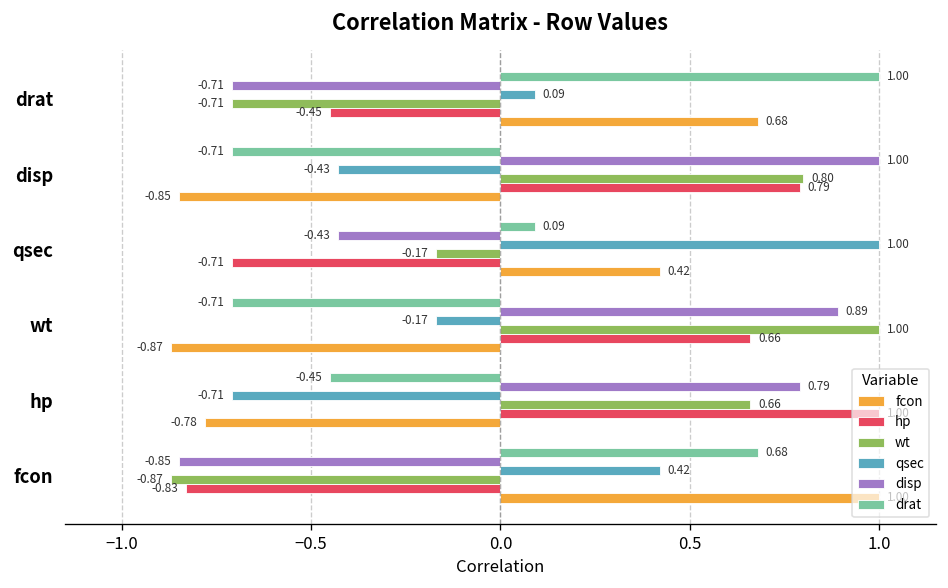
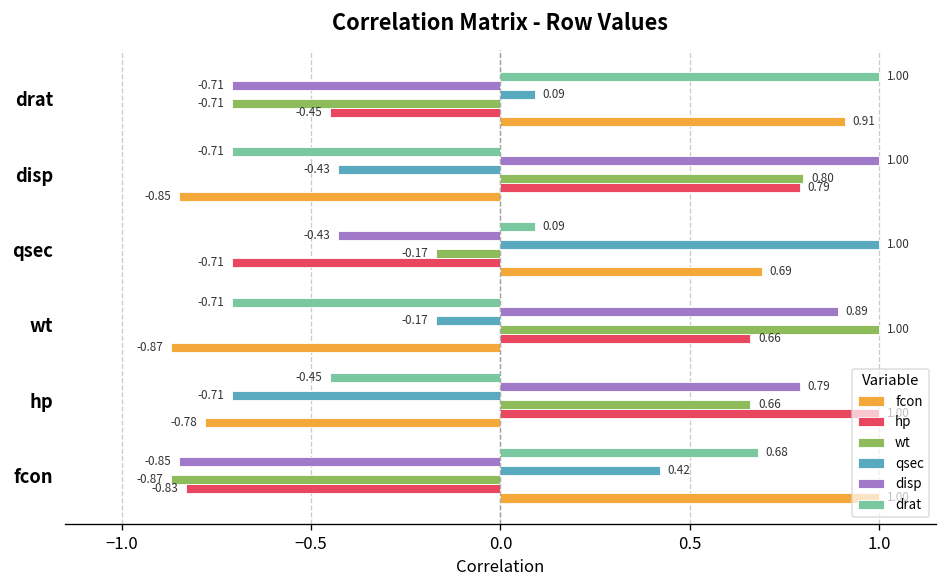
  {
    "fcon": {
-     "drat": 0.68,
+     "drat": 0.91,
      "disp": -0.85,
-     "qsec": 0.42,
+     "qsec": 0.69,
      "wt": -0.87,
      "hp": -0.78
    },
    "hp": {
      "drat": -0.45,
      "qsec": -0.71,
      "wt": 0.66,
      "fcon": -0.83
    },
    "wt": {
      "drat": -0.71,
      "qsec": -0.17,
      "wt": 1.00,
      "hp": 0.66,
      "fcon": -0.87
    },
    "disp": {
      "drat": -0.71,
      "disp": 1.00,
      "qsec": -0.43,
      "wt": 0.89,
      "hp": 0.79,
      "fcon": -0.85
    }
  }
